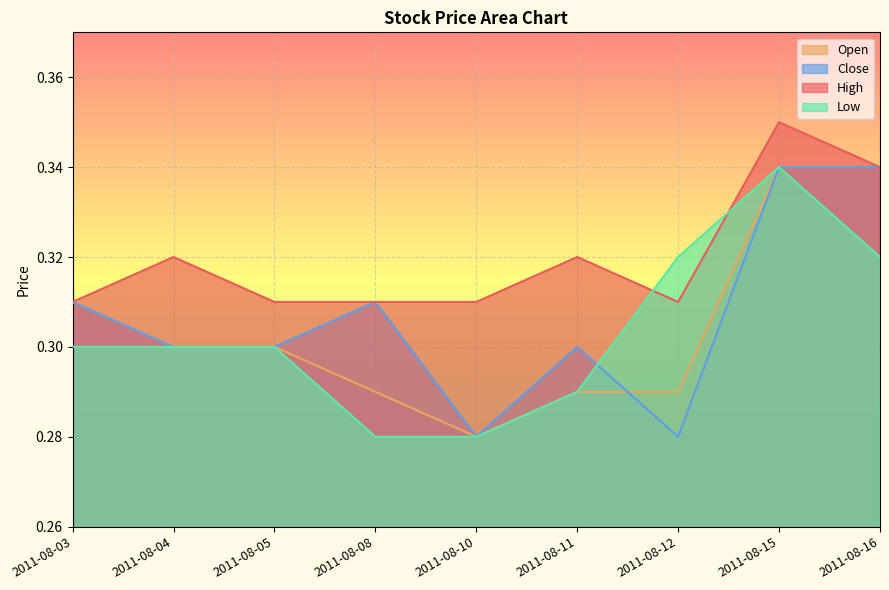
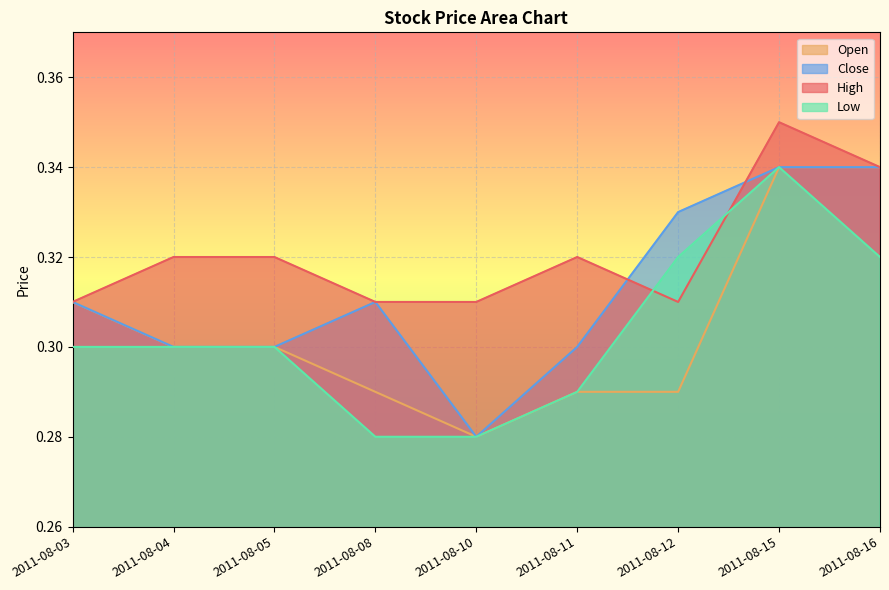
  {
    "Open": {
      "2011-08-08": 0.29,
      "2011-08-12": 0.29
    },
    "Close": {
      "2011-08-11": 0.30,
-     "2011-08-12": 0.28
+     "2011-08-12": 0.33
    },
    "High": {
      "2011-08-04": 0.32,
-     "2011-08-05": 0.31,
+     "2011-08-05": 0.32,
      "2011-08-10": 0.31,
      "2011-08-11": 0.32,
      "2011-08-12": 0.31,
      "2011-08-15": 0.35
    },
    "Low": {
      "2011-08-03": 0.30,
      "2011-08-08": 0.28,
      "2011-08-12": 0.32,
      "2011-08-16": 0.32
    }
  }
